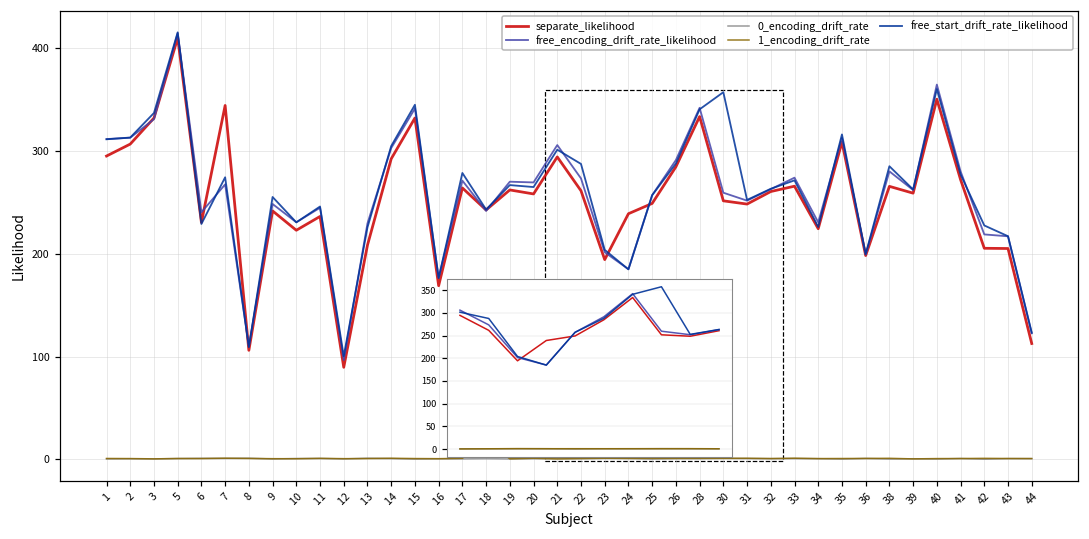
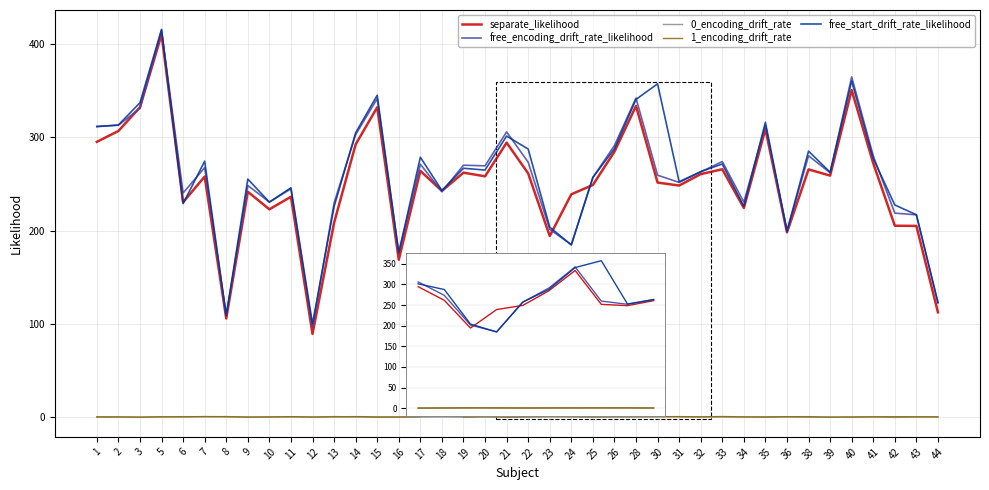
  {
    "separate_likelihood": {
      "1": 300,
      "2": 310,
      "5": 410,
-     "7": 340,
+     "7": 260,
      "8": 110,
      "9": 240,
      "10": 220,
      "11": 240,
      "12": 90,
      "13": 210,
      "14": 290,
      "15": 330,
      "16": 170,
      "17": 260,
      "19": 260,
      "20": 260,
      "21": 290,
      "22": 260,
      "23": 190,
      "24": 240,
      "25": 250,
      "26": 280,
      "28": 330,
      "30": 250,
      "31": 250,
      "33": 270,
      "35": 310,
      "38": 270,
      "39": 260,
      "40": 350,
      "41": 270,
      "42": 210,
      "43": 210,
      "44": 110
    },
    "free_encoding_drift_rate_likelihood": {
      "6": 240,
      "7": 270,
      "9": 250,
      "12": 100,
      "13": 230,
      "15": 340,
      "17": 270,
      "19": 270,
      "20": 270,
      "21": 310,
      "22": 270,
      "26": 290,
      "30": 260,
      "34": 230,
      "35": 310,
      "38": 280,
      "40": 360,
      "41": 280,
      "42": 220
    },
    "0_encoding_drift_rate": {
      "18": 0
    },
    "1_encoding_drift_rate": {
      "18": 20
    },
    "free_start_drift_rate_likelihood": {
      "3": 340,
      "7": 270,
      "9": 260,
      "12": 100,
      "13": 230,
      "15": 350,
      "17": 280,
      "19": 270,
      "20": 270,
      "21": 300,
      "22": 290,
      "26": 290,
      "30": 360,
      "35": 320,
      "38": 290,
      "40": 360,
      "41": 280,
      "42": 230
    }
  }
